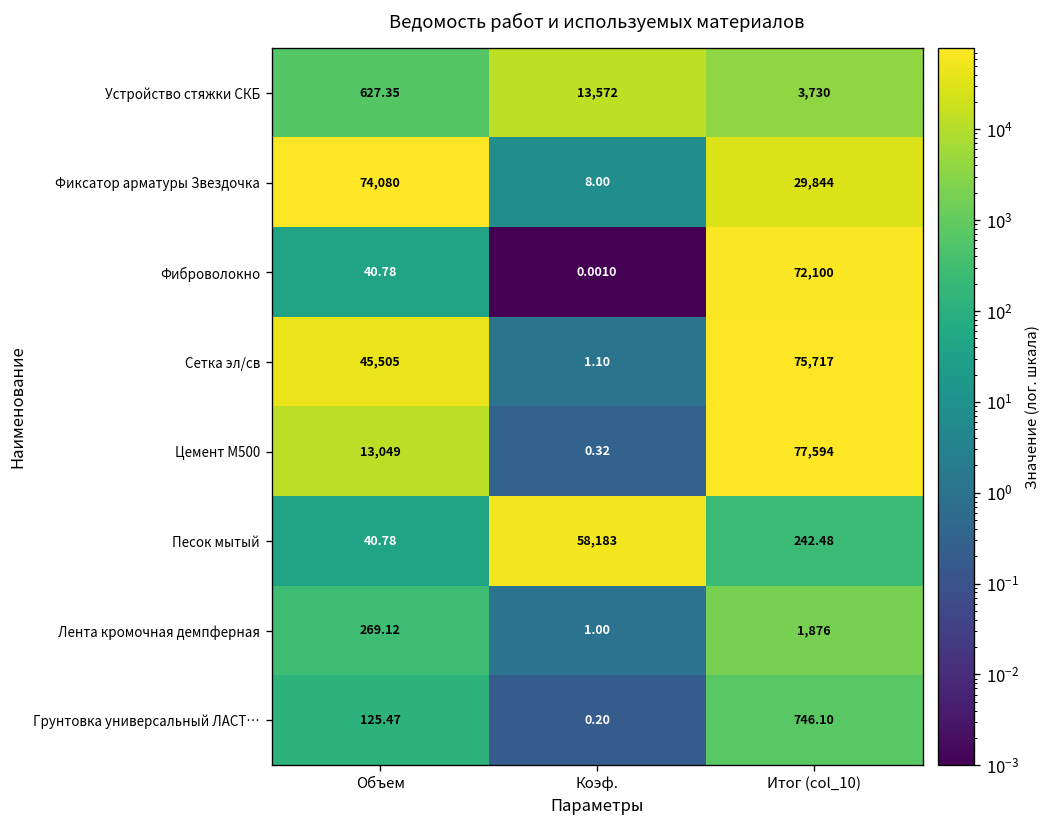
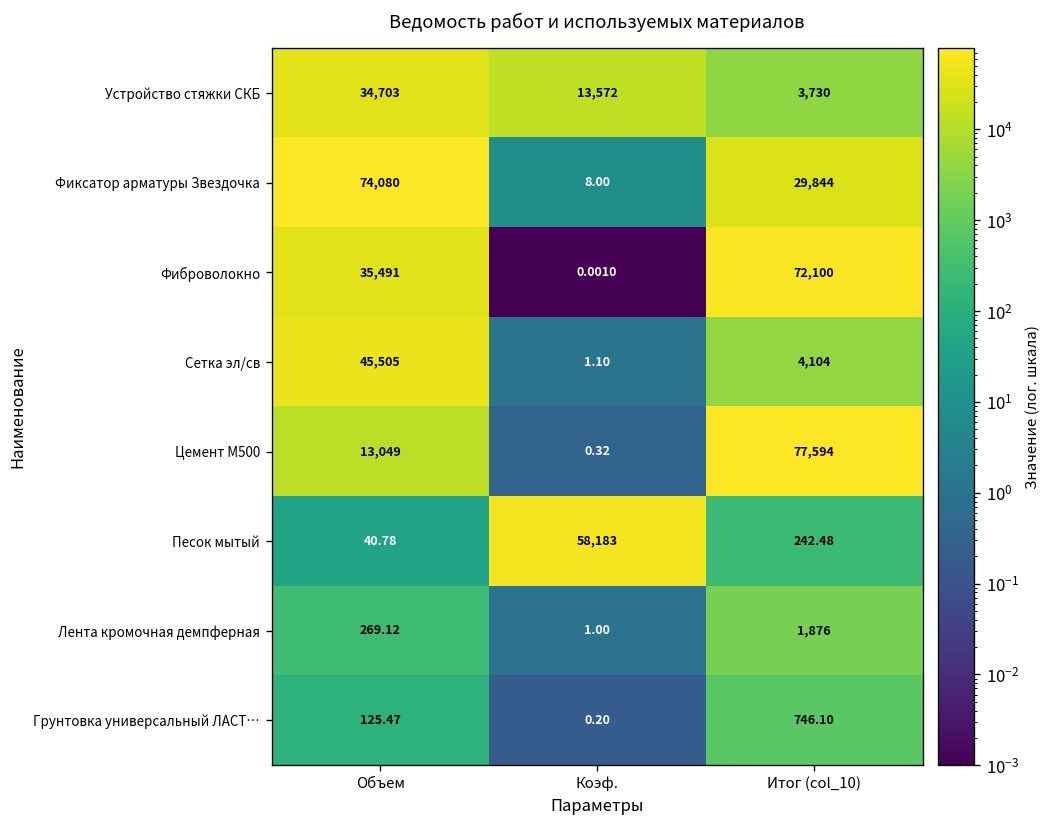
  {
    "Устройство стяжки СКБ": {
-     "Объем": "627.35",
+     "Объем": "34,703",
      "Коэф.": "13,572",
      "Итог (col_10)": "3,730"
    },
    "Фиксатор арматуры Звездочка": {
      "Объем": "74,080",
      "Коэф.": "8.00",
      "Итог (col_10)": "29,844"
    },
    "Фиброволокно": {
-     "Объем": "40.78",
+     "Объем": "35,491",
      "Коэф.": "0.0010",
      "Итог (col_10)": "72,100"
    },
    "Сетка эл/св": {
      "Объем": "45,505",
      "Коэф.": "1.10",
-     "Итог (col_10)": "75,717"
+     "Итог (col_10)": "4,104"
    },
    "Цемент М500": {
      "Объем": "13,049",
      "Коэф.": "0.32",
      "Итог (col_10)": "77,594"
    },
    "Песок мытый": {
      "Объем": "40.78",
      "Коэф.": "58,183",
      "Итог (col_10)": "242.48"
    },
    "Лента кромочная демпферная": {
      "Объем": "269.12",
      "Коэф.": "1.00",
      "Итог (col_10)": "1,876"
    },
    "Грунтовка универсальный ЛАСТ…": {
      "Объем": "125.47",
      "Коэф.": "0.20",
      "Итог (col_10)": "746.10"
    }
  }
